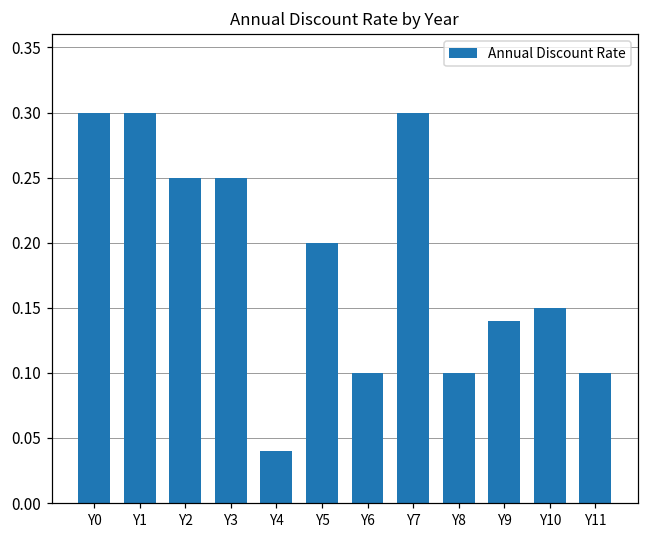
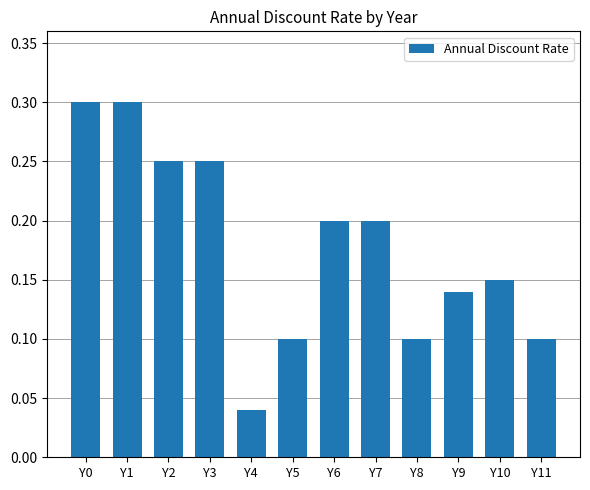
  {
    "Y0": 0.3,
    "Y1": 0.3,
    "Y2": 0.250,
    "Y3": 0.250,
    "Y4": 0.040,
-   "Y5": 0.2,
-   "Y6": 0.1,
-   "Y7": 0.3,
+   "Y5": 0.1,
+   "Y6": 0.2,
+   "Y7": 0.2,
    "Y8": 0.1,
    "Y9": 0.140,
    "Y10": 0.150,
    "Y11": 0.1
  }
